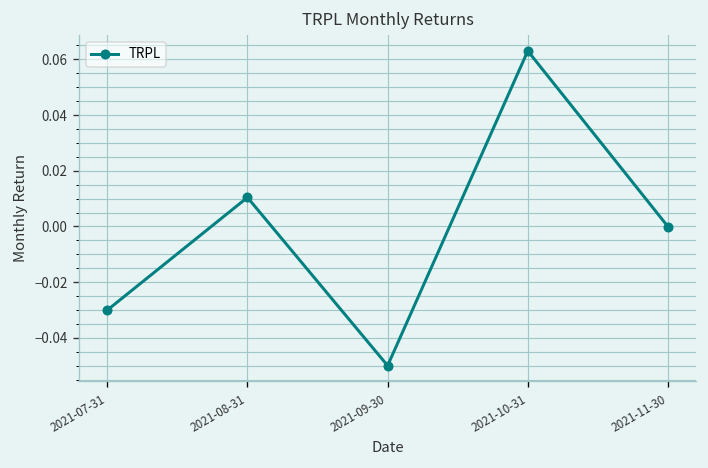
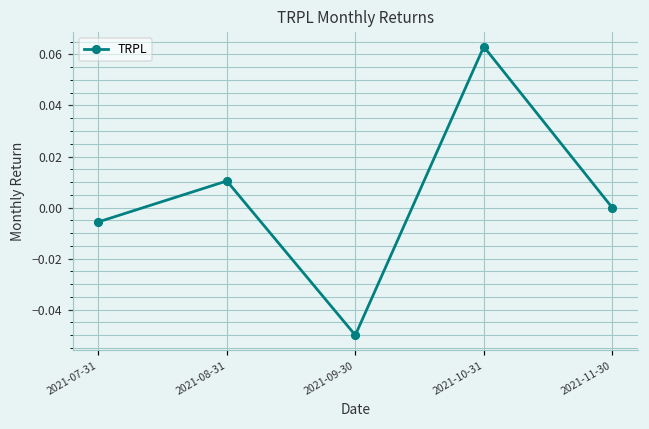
  {
-   "2021-07-31": -0.030,
+   "2021-07-31": -0.006,
    "2021-08-31": 0.010,
    "2021-09-30": -0.050,
    "2021-10-31": 0.063,
    "2021-11-30": 0.000
  }
